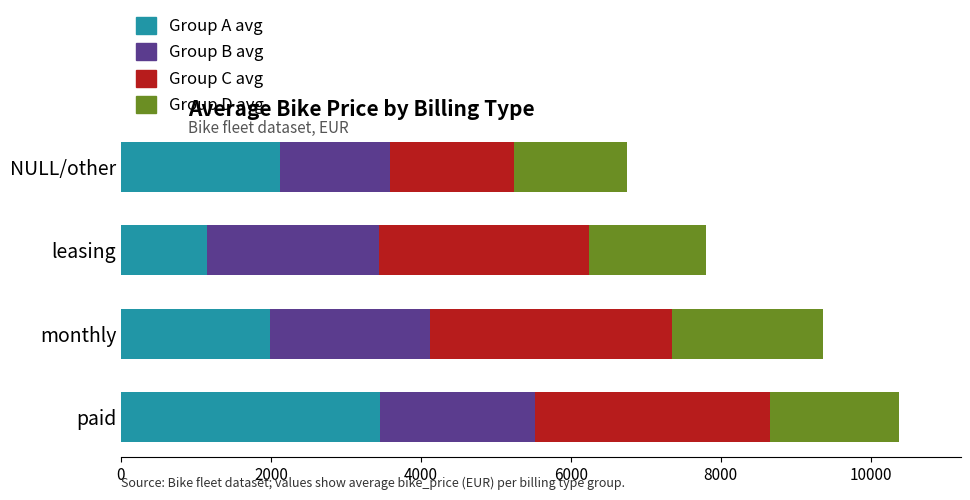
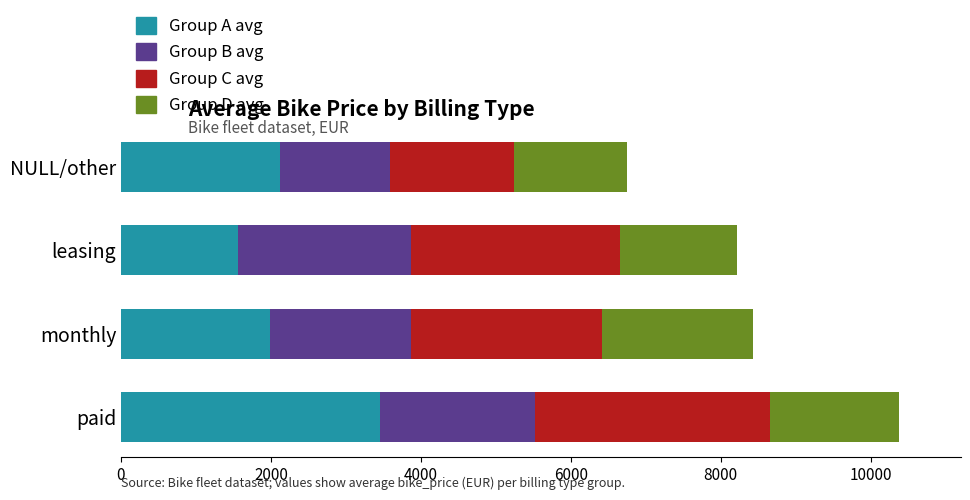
  {
    "Group A avg": {
      "NULL/other": 2100,
-     "leasing": 1100,
+     "leasing": 1600,
      "monthly": 2000,
      "paid": 3500
    },
    "Group B avg": {
      "NULL/other": 1500,
      "leasing": 2300,
-     "monthly": 2100,
+     "monthly": 1900,
      "paid": 2100
    },
    "Group C avg": {
      "NULL/other": 1700,
      "leasing": 2800,
-     "monthly": 3200,
+     "monthly": 2500,
      "paid": 3100
    },
    "Group D avg": {
      "NULL/other": 1500,
      "leasing": 1600,
      "monthly": 2000,
      "paid": 1700
    }
  }
